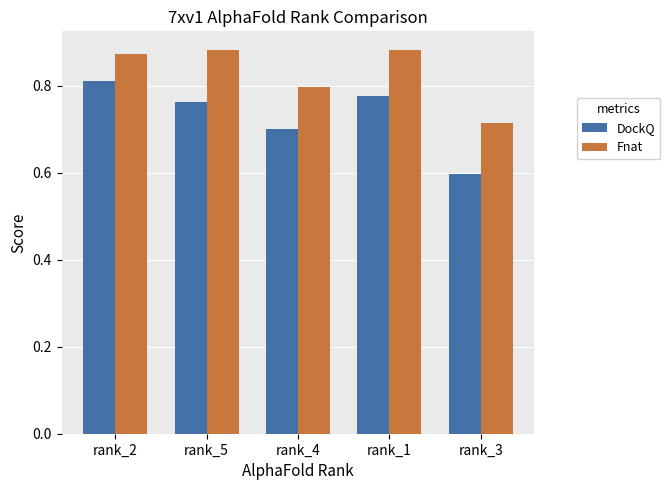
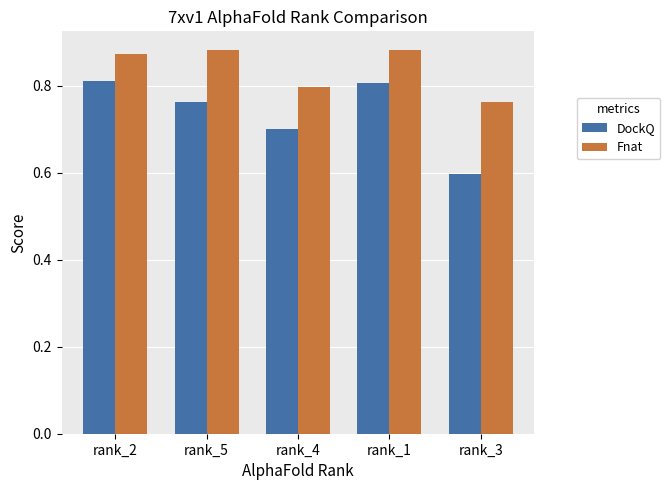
  {
    "DockQ": {
      "rank_2": 0.81,
      "rank_5": 0.76,
      "rank_4": 0.70,
-     "rank_1": 0.78,
+     "rank_1": 0.81,
      "rank_3": 0.60
    },
    "Fnat": {
      "rank_2": 0.87,
      "rank_5": 0.88,
      "rank_4": 0.80,
      "rank_1": 0.88,
-     "rank_3": 0.71
+     "rank_3": 0.76
    }
  }
